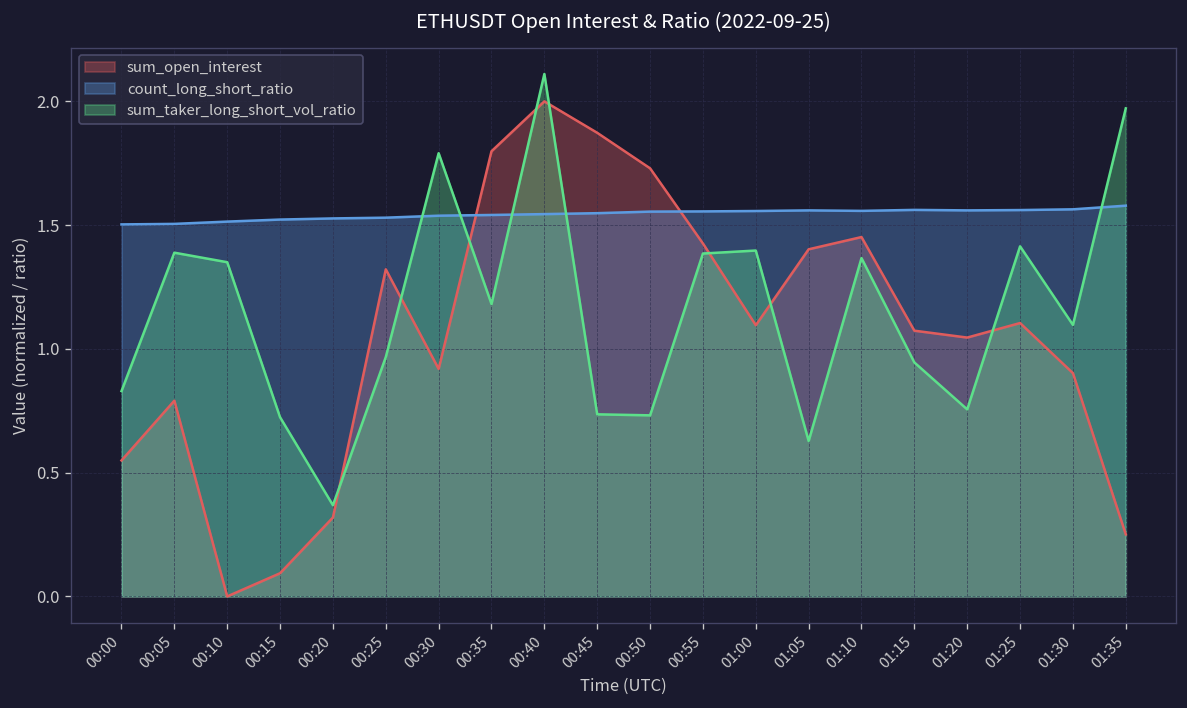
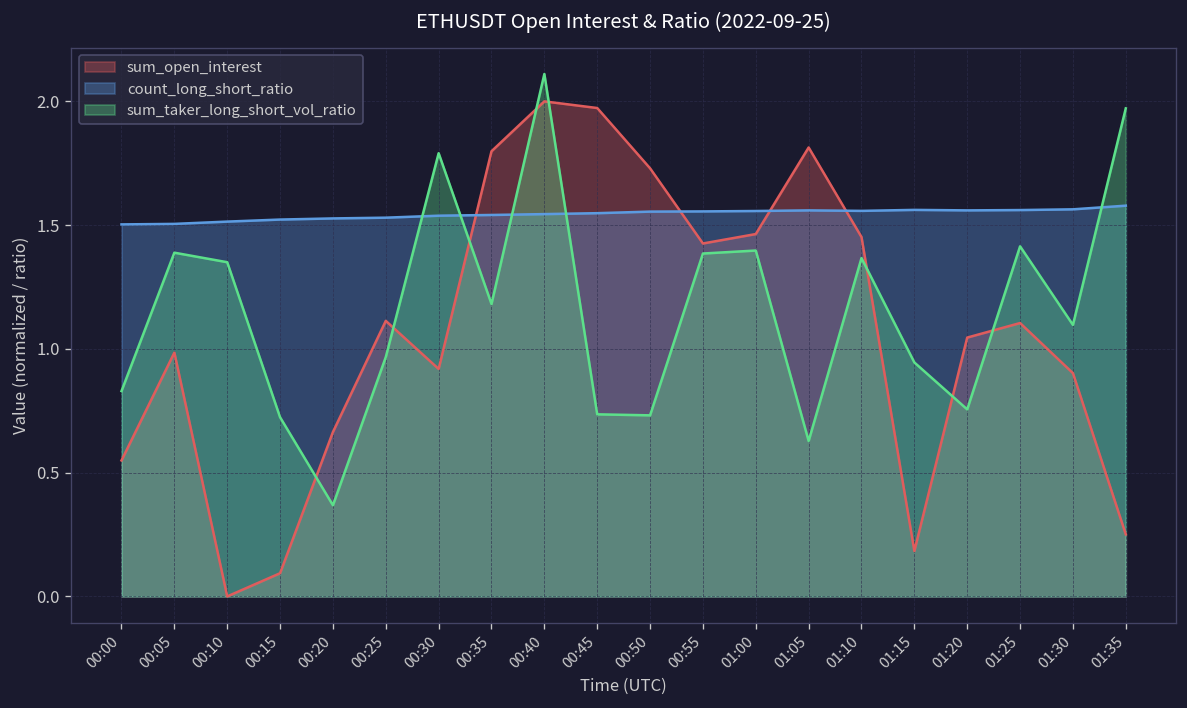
  {
    "sum_open_interest": {
      "00:00": 0.55,
-     "00:05": 0.79,
+     "00:05": 0.98,
      "00:10": 0.00,
      "00:15": 0.09,
-     "00:20": 0.32,
-     "00:25": 1.32,
+     "00:20": 0.66,
+     "00:25": 1.11,
      "00:30": 0.92,
      "00:35": 1.80,
      "00:40": 2.00,
-     "00:45": 1.87,
+     "00:45": 1.97,
      "00:50": 1.73,
      "00:55": 1.43,
-     "01:00": 1.10,
-     "01:05": 1.40,
+     "01:00": 1.46,
+     "01:05": 1.81,
      "01:10": 1.45,
-     "01:15": 1.07,
+     "01:15": 0.18,
      "01:20": 1.05,
      "01:25": 1.10,
      "01:30": 0.90,
      "01:35": 0.25
    }
  }
